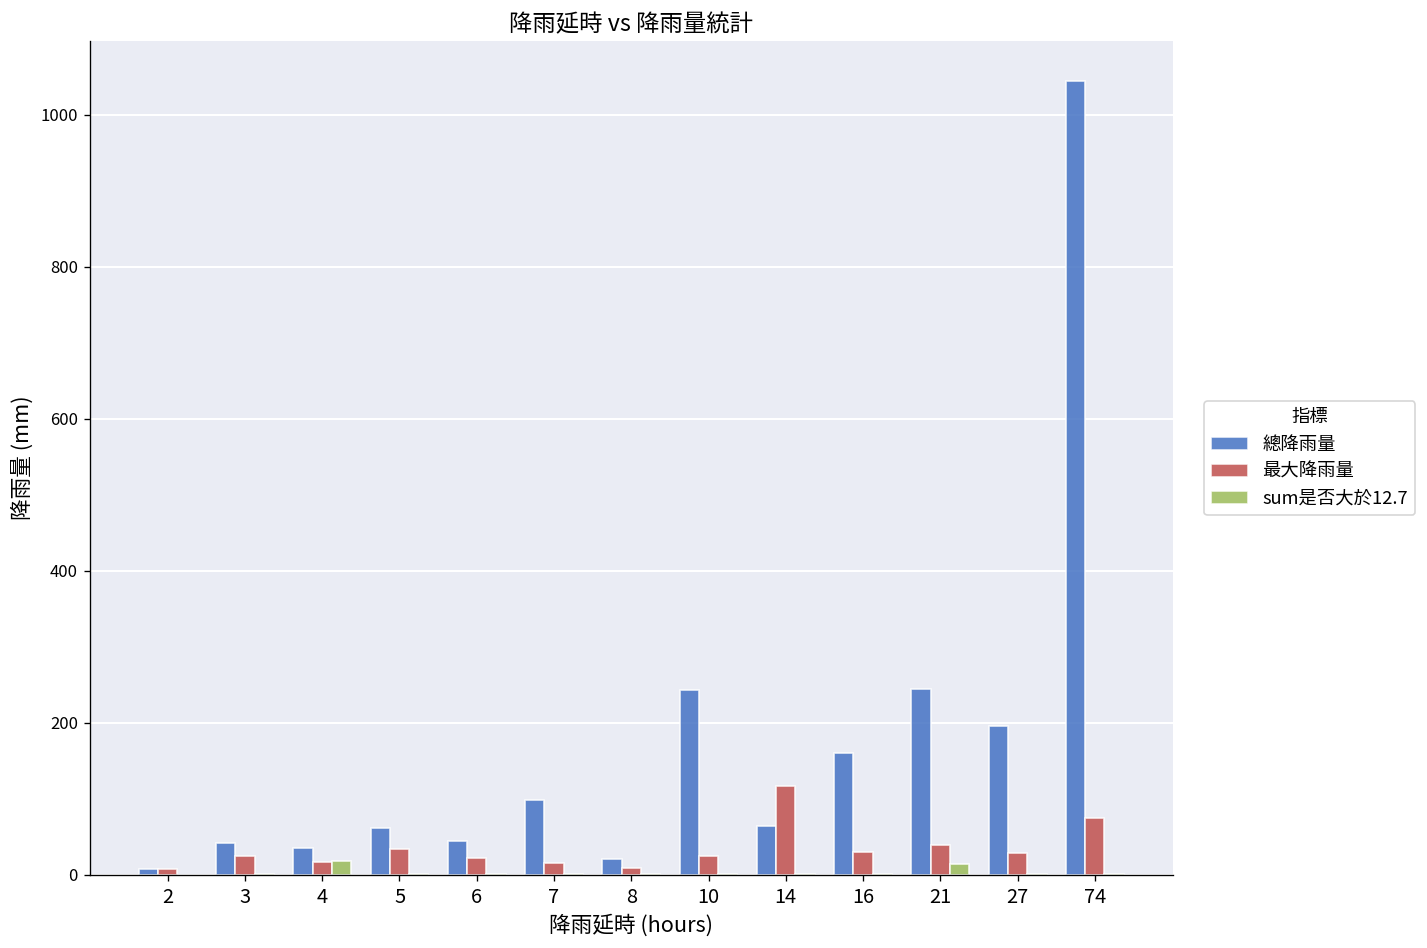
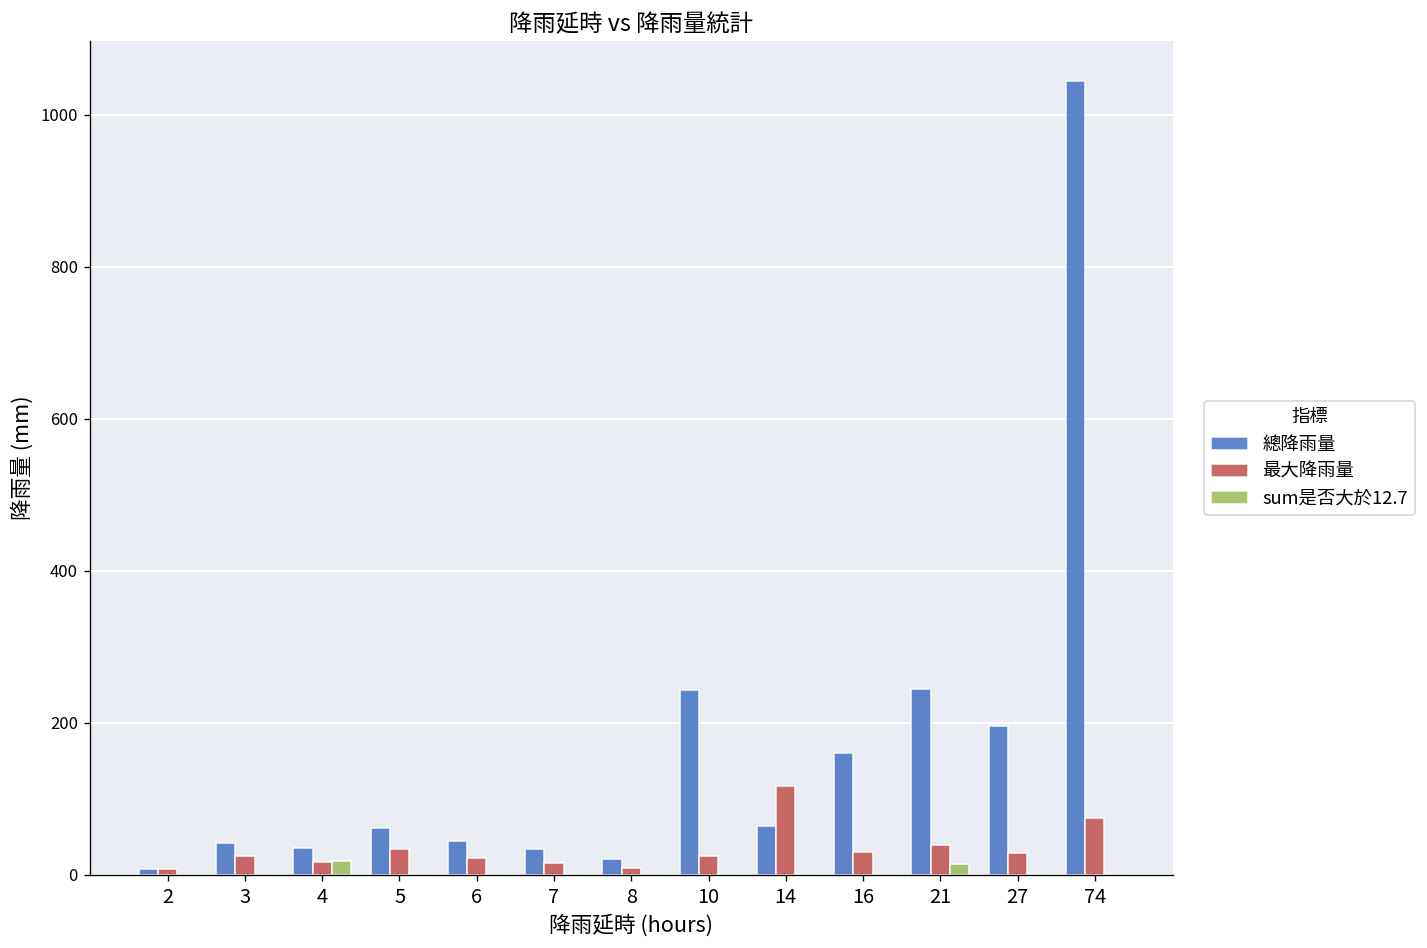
  {
    "總降雨量": {
      "2": 10,
      "3": 40,
      "4": 40,
      "5": 60,
      "6": 50,
-     "7": 100,
+     "7": 30,
      "8": 20,
      "10": 240,
      "14": 60,
      "16": 160,
      "21": 240,
      "27": 200,
      "74": 1040
    },
    "最大降雨量": {
      "2": 10,
      "3": 30,
      "4": 20,
      "5": 30,
      "6": 20,
      "7": 20,
      "8": 10,
      "10": 30,
      "14": 120,
      "16": 30,
      "21": 40,
      "27": 30,
      "74": 80
    },
    "sum是否大於12.7": {
      "2": 0,
      "4": 20,
      "21": 20
    }
  }
